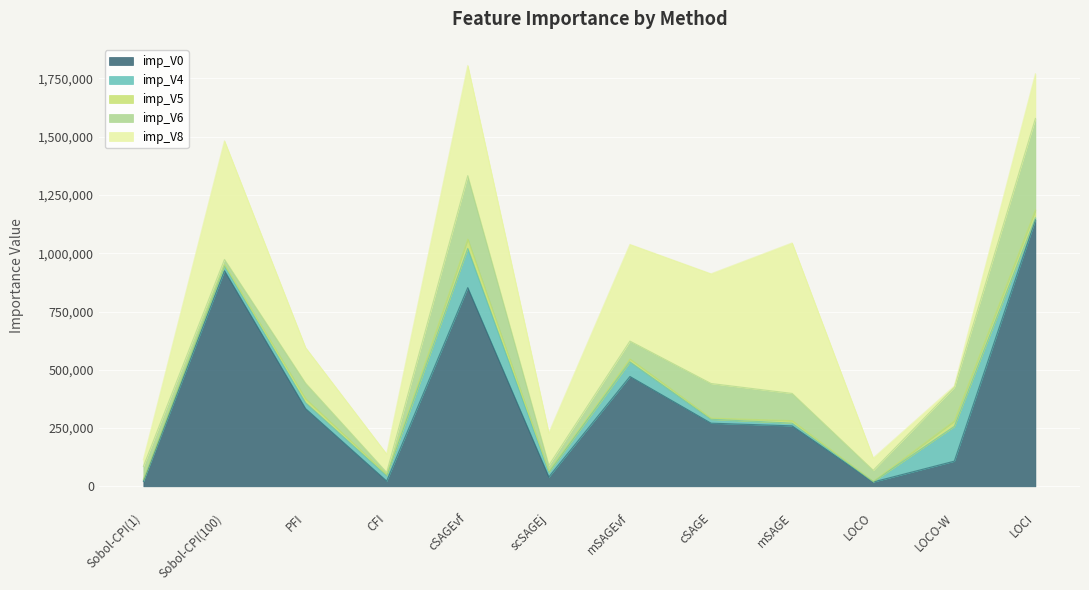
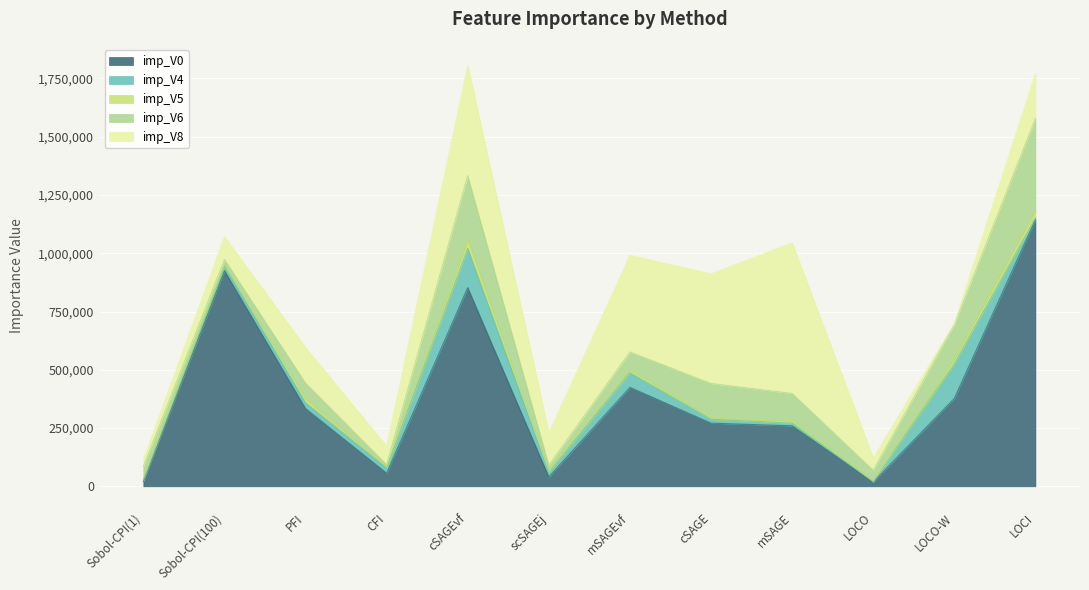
  {
    "imp_V0": {
      "Sobol-CPI(100)": "930,000",
      "PFI": "330,000",
-     "CFI": "20,000",
+     "CFI": "60,000",
      "cSAGEvf": "850,000",
      "scSAGEj": "40,000",
-     "mSAGEvf": "470,000",
+     "mSAGEvf": "420,000",
      "cSAGE": "270,000",
      "mSAGE": "260,000",
-     "LOCO-W": "110,000"
+     "LOCO-W": "380,000"
    },
    "imp_V4": {
      "PFI": "30,000",
      "cSAGEvf": "170,000",
      "mSAGEvf": "60,000",
      "LOCO-W": "150,000"
    },
    "imp_V8": {
      "Sobol-CPI(1)": "30,000",
-     "Sobol-CPI(100)": "510,000",
+     "Sobol-CPI(100)": "100,000",
      "PFI": "150,000",
      "CFI": "80,000",
      "cSAGEvf": "470,000",
      "scSAGEj": "140,000",
      "mSAGEvf": "410,000",
      "cSAGE": "470,000",
      "mSAGE": "650,000",
      "LOCO": "50,000",
      "LOCI": "190,000"
    }
  }
